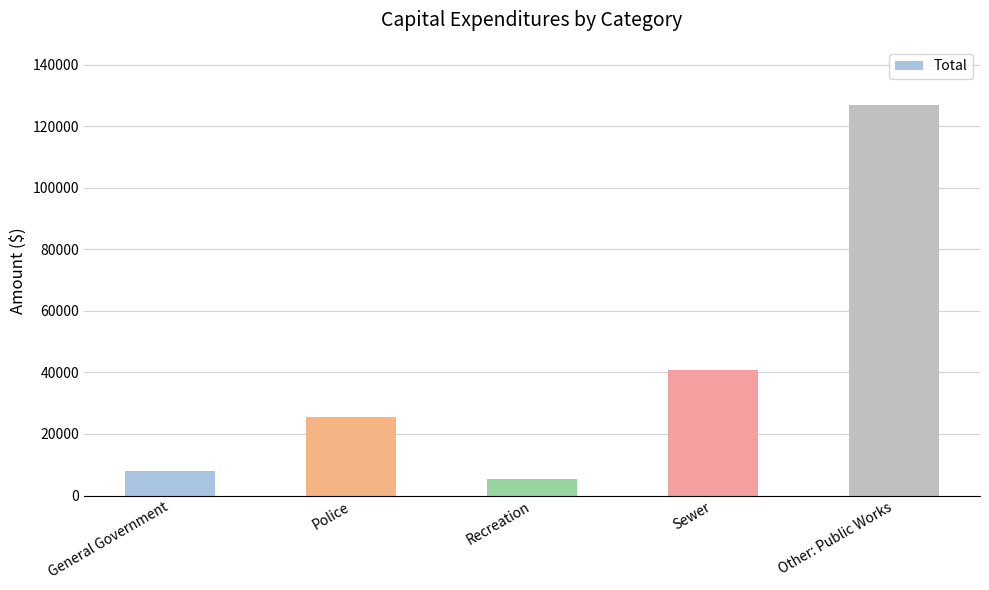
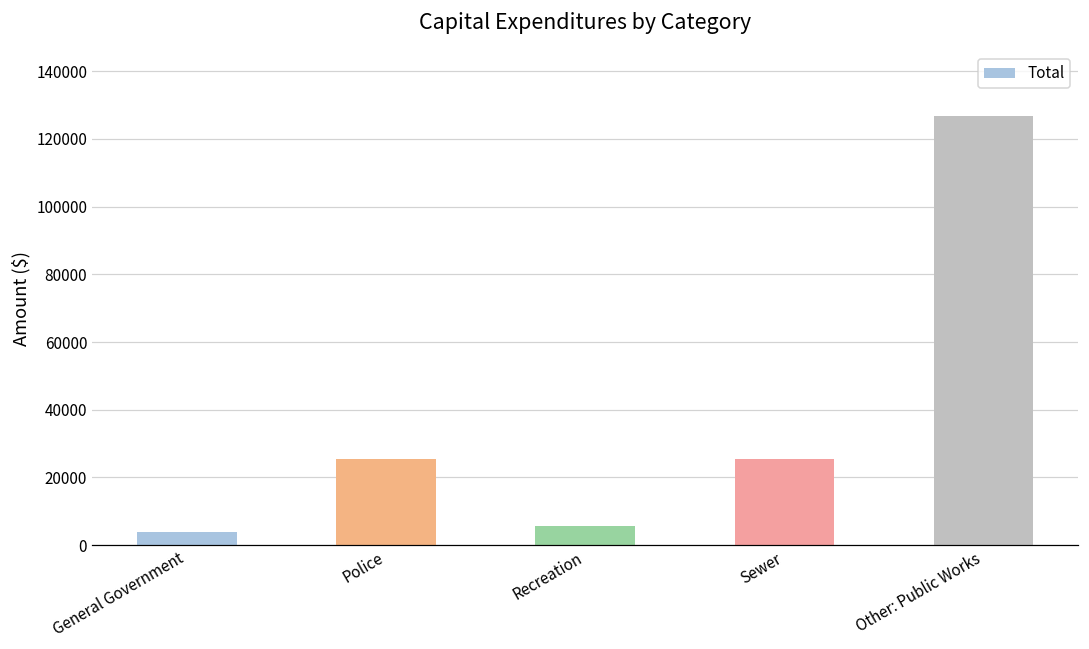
  {
-   "General Government": 8000,
+   "General Government": 4000,
    "Police": 25000,
    "Recreation": 6000,
-   "Sewer": 41000,
+   "Sewer": 26000,
    "Other: Public Works": 127000
  }
